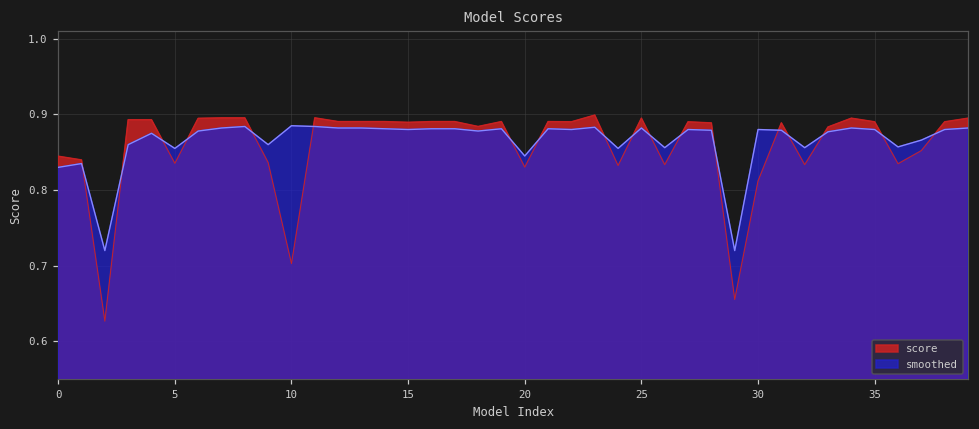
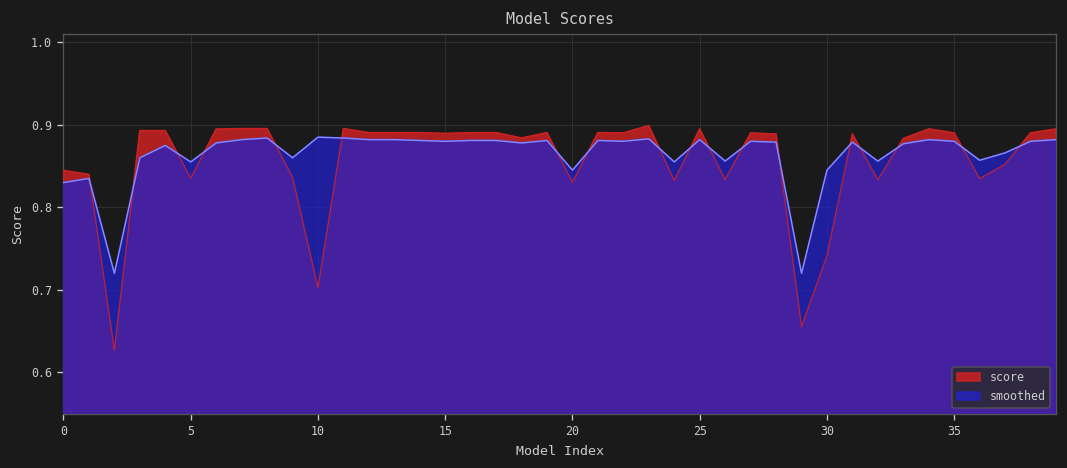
  {
    "score": {
      "0": 0.84,
      "5": 0.84,
      "10": 0.70,
      "15": 0.89,
      "20": 0.83,
      "25": 0.89,
-     "30": 0.81,
+     "30": 0.74,
      "35": 0.89
    },
    "smoothed": {
      "0": 0.83,
      "5": 0.86,
      "10": 0.89,
      "15": 0.88,
      "20": 0.85,
      "25": 0.88,
-     "30": 0.88,
+     "30": 0.85,
      "35": 0.88
    }
  }
